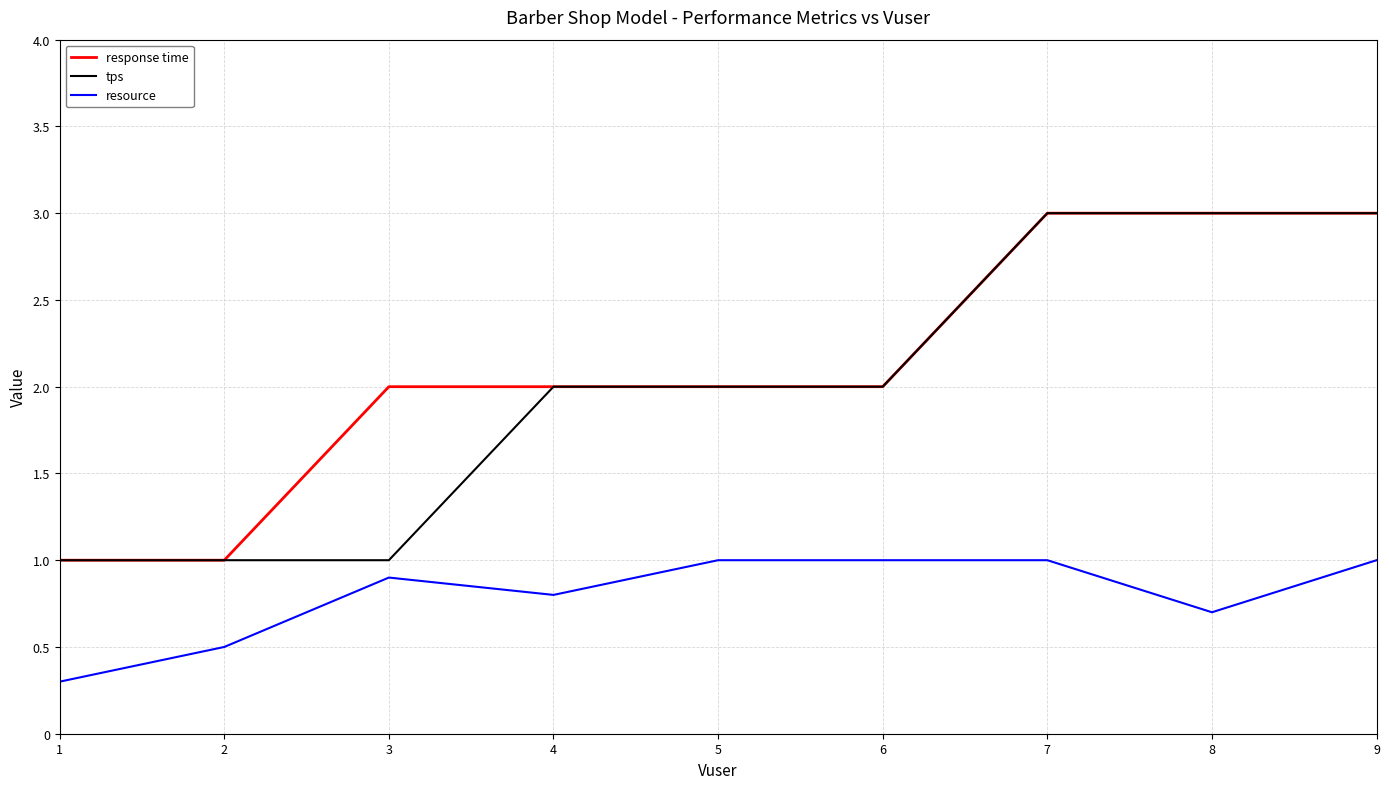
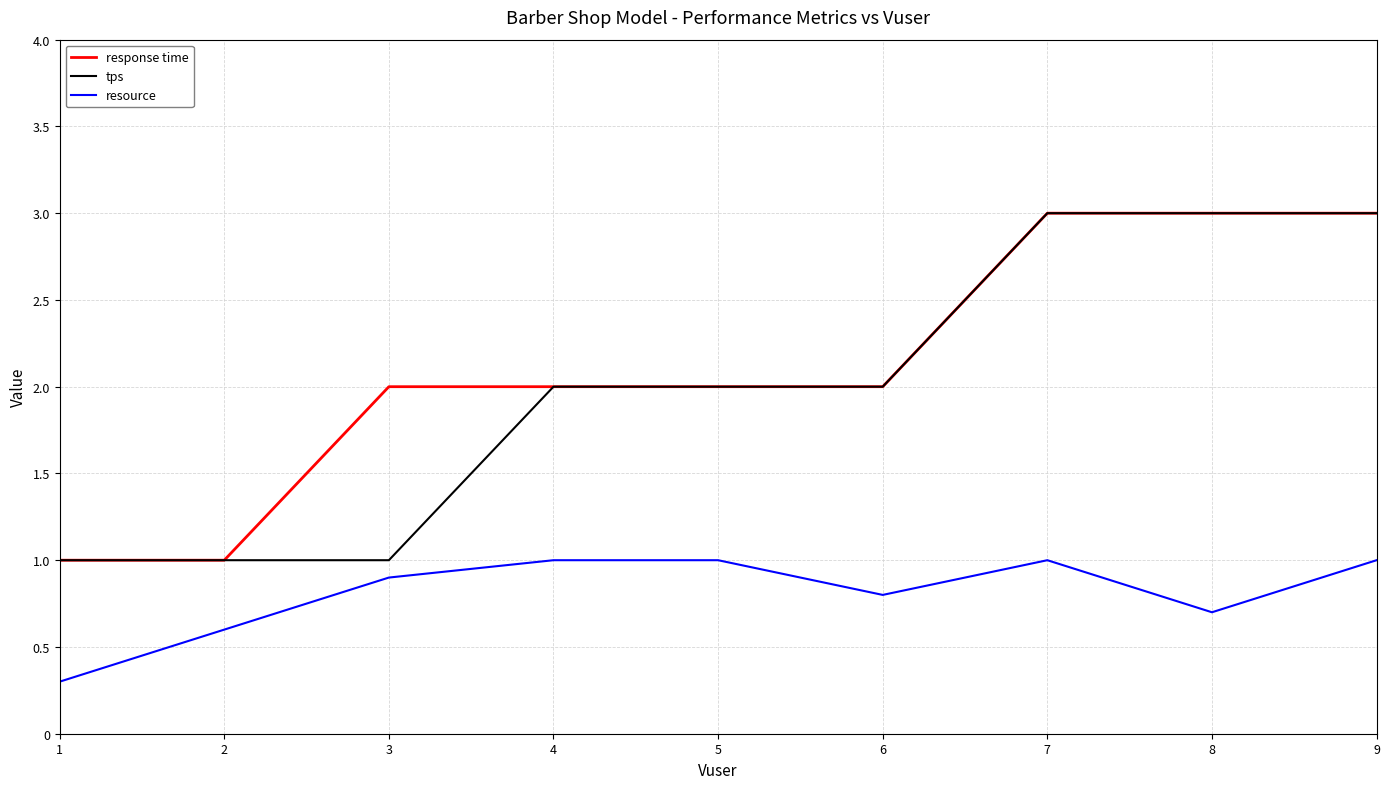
  {
    "response time": {
      "3": 2.0
    },
    "tps": {
      "3": 1.0
    },
    "resource": {
      "1": 0.3,
-     "2": 0.5,
+     "2": 0.6,
      "3": 0.9,
-     "4": 0.8,
+     "4": 1.0,
      "5": 1.0,
-     "6": 1.0,
+     "6": 0.8,
      "7": 1.0,
      "8": 0.7,
      "9": 1.0
    }
  }
